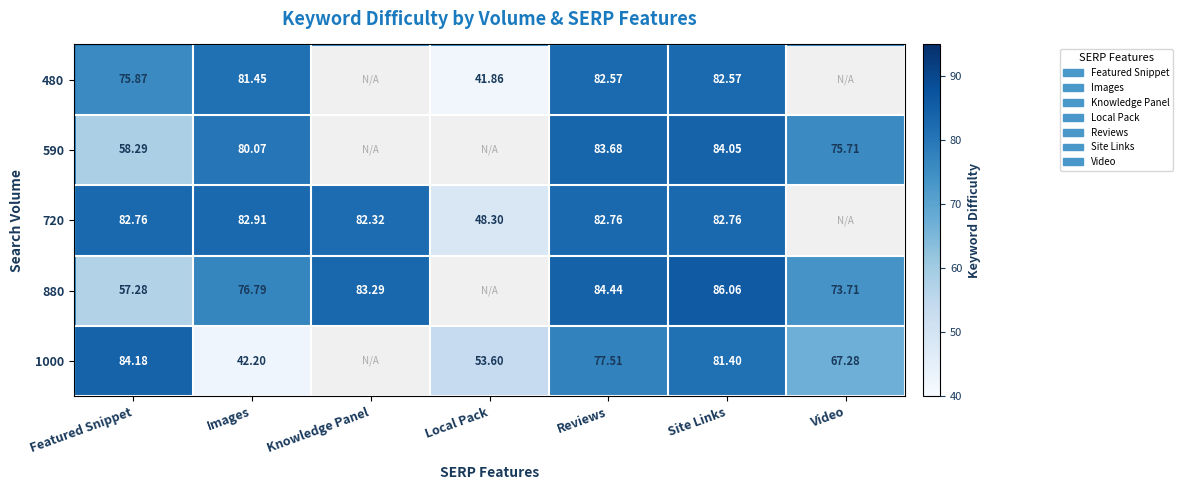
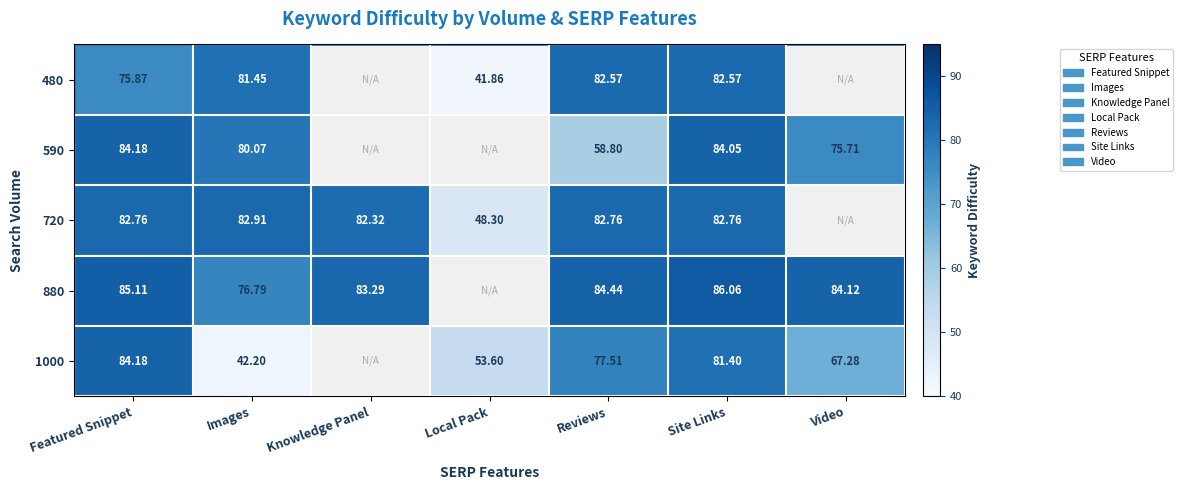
  {
    "480": {
      "Featured Snippet": 75.87,
      "Images": 81.45,
      "Local Pack": 41.86,
      "Reviews": 82.57,
      "Site Links": 82.57
    },
    "590": {
-     "Featured Snippet": 58.29,
+     "Featured Snippet": 84.18,
      "Images": 80.07,
-     "Reviews": 83.68,
+     "Reviews": 58.80,
      "Site Links": 84.05,
      "Video": 75.71
    },
    "720": {
      "Featured Snippet": 82.76,
      "Images": 82.91,
      "Knowledge Panel": 82.32,
      "Local Pack": 48.30,
      "Reviews": 82.76,
      "Site Links": 82.76
    },
    "880": {
-     "Featured Snippet": 57.28,
+     "Featured Snippet": 85.11,
      "Images": 76.79,
      "Knowledge Panel": 83.29,
      "Reviews": 84.44,
      "Site Links": 86.06,
-     "Video": 73.71
+     "Video": 84.12
    },
    "1000": {
      "Featured Snippet": 84.18,
      "Images": 42.20,
      "Local Pack": 53.60,
      "Reviews": 77.51,
      "Site Links": 81.40,
      "Video": 67.28
    }
  }
